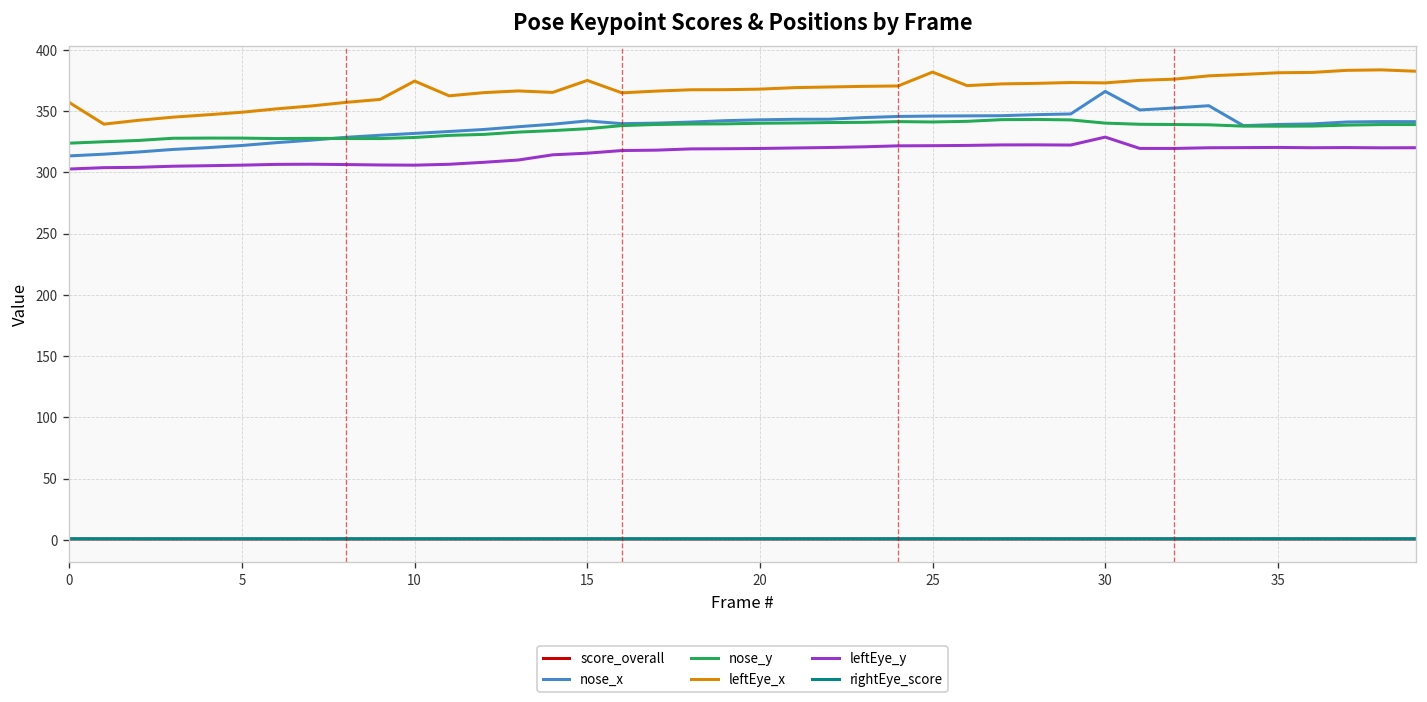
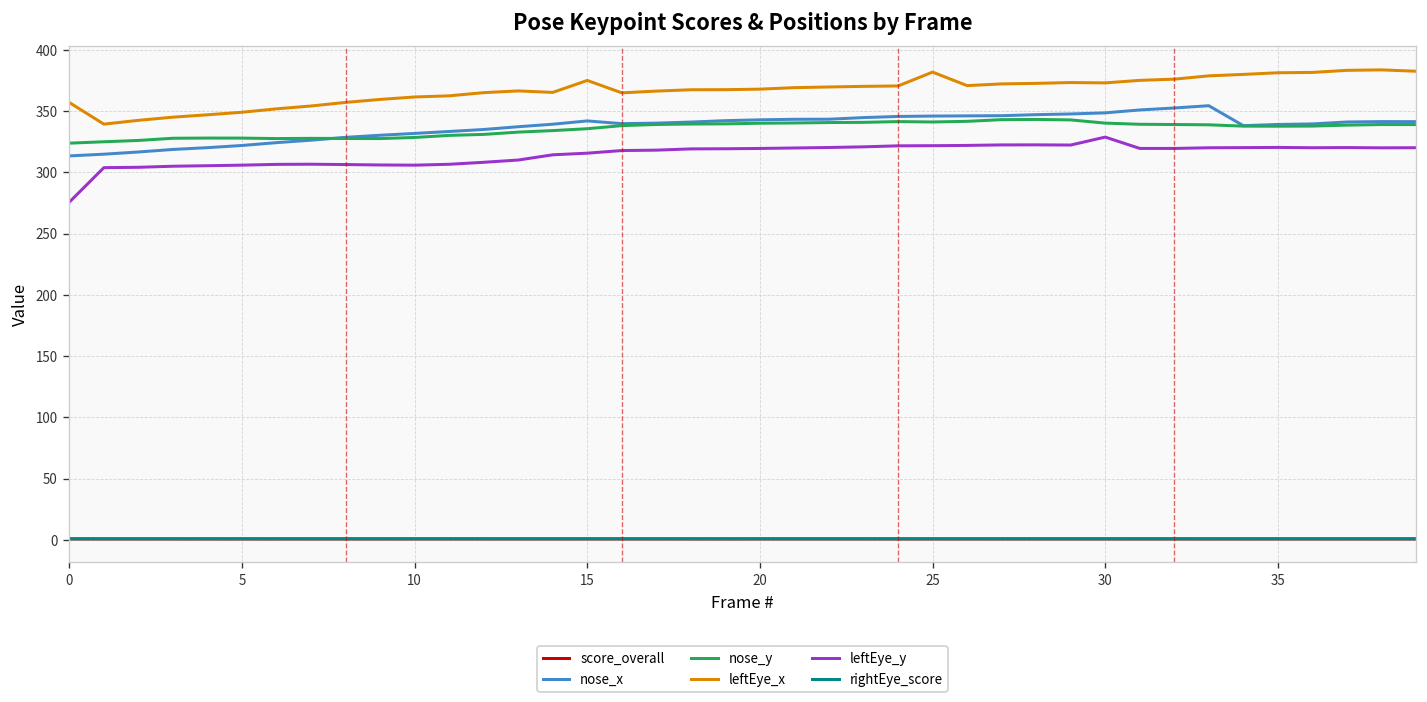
  {
    "rightEye_score": {
      "0": 1,
      "5": 1,
      "10": 1,
      "15": 1,
      "20": 1,
      "25": 1,
      "30": 1,
      "35": 1
    },
    "nose_x": {
      "0": 313,
      "5": 322,
      "10": 332,
      "15": 342,
      "20": 343,
      "25": 346,
-     "30": 366
+     "30": 349
    },
    "nose_y": {
      "0": 324,
      "5": 328,
      "10": 328,
      "15": 336,
      "20": 340,
      "25": 341,
      "30": 340
    },
    "leftEye_x": {
      "0": 357,
      "5": 349,
-     "10": 374,
+     "10": 361,
      "15": 375,
      "20": 368,
      "25": 382,
      "30": 373,
      "35": 381
    },
    "leftEye_y": {
-     "0": 303,
+     "0": 276,
      "5": 306,
      "10": 306,
      "15": 316,
      "20": 319,
      "25": 322,
      "30": 329,
      "35": 320
    }
  }
